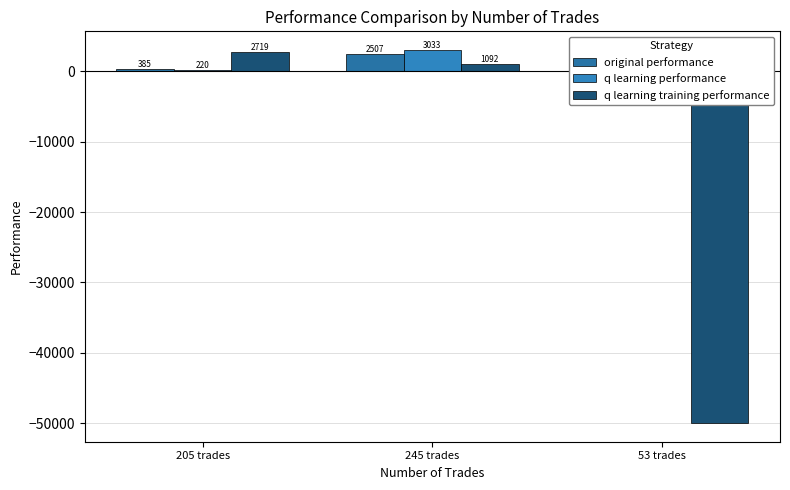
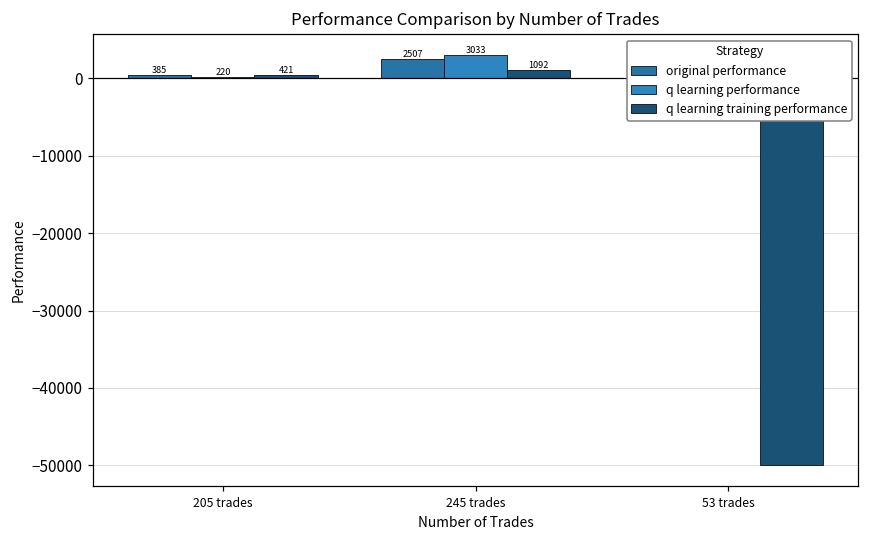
  {
    "q learning training performance": {
-     "205 trades": 2719,
+     "205 trades": 421,
      "245 trades": 1092
    }
  }
